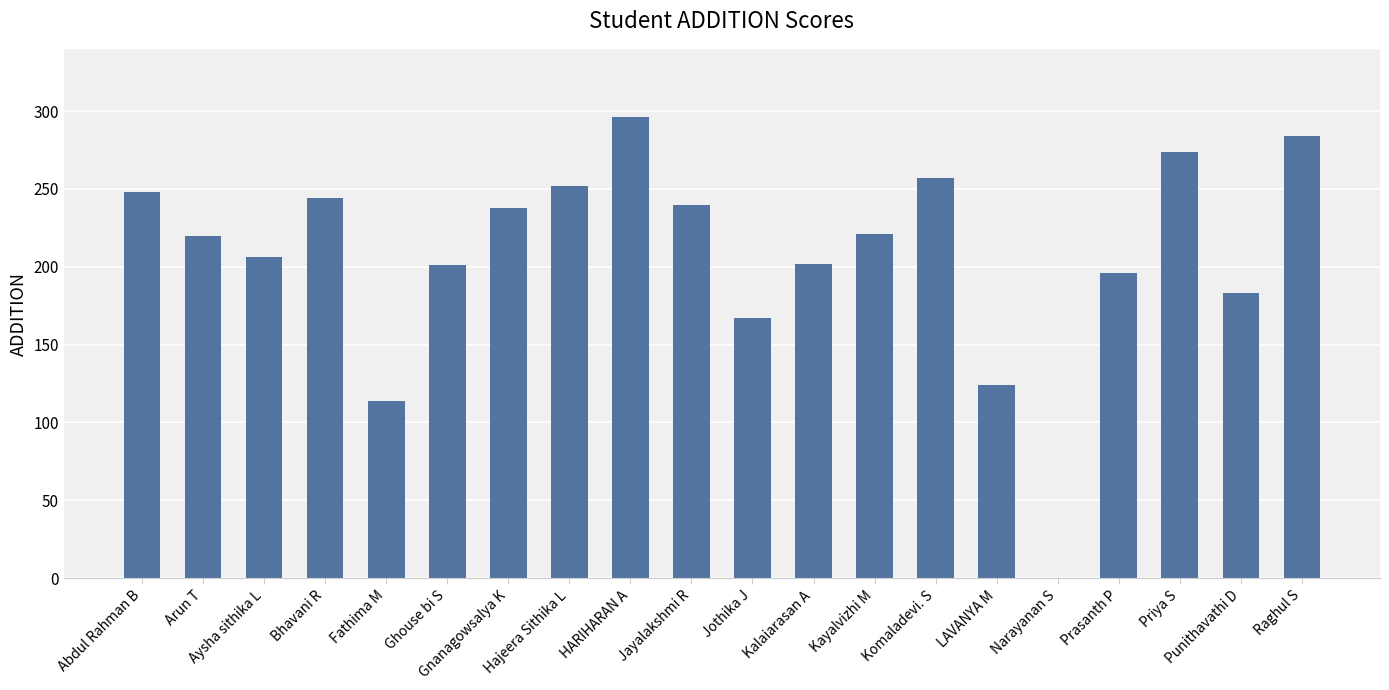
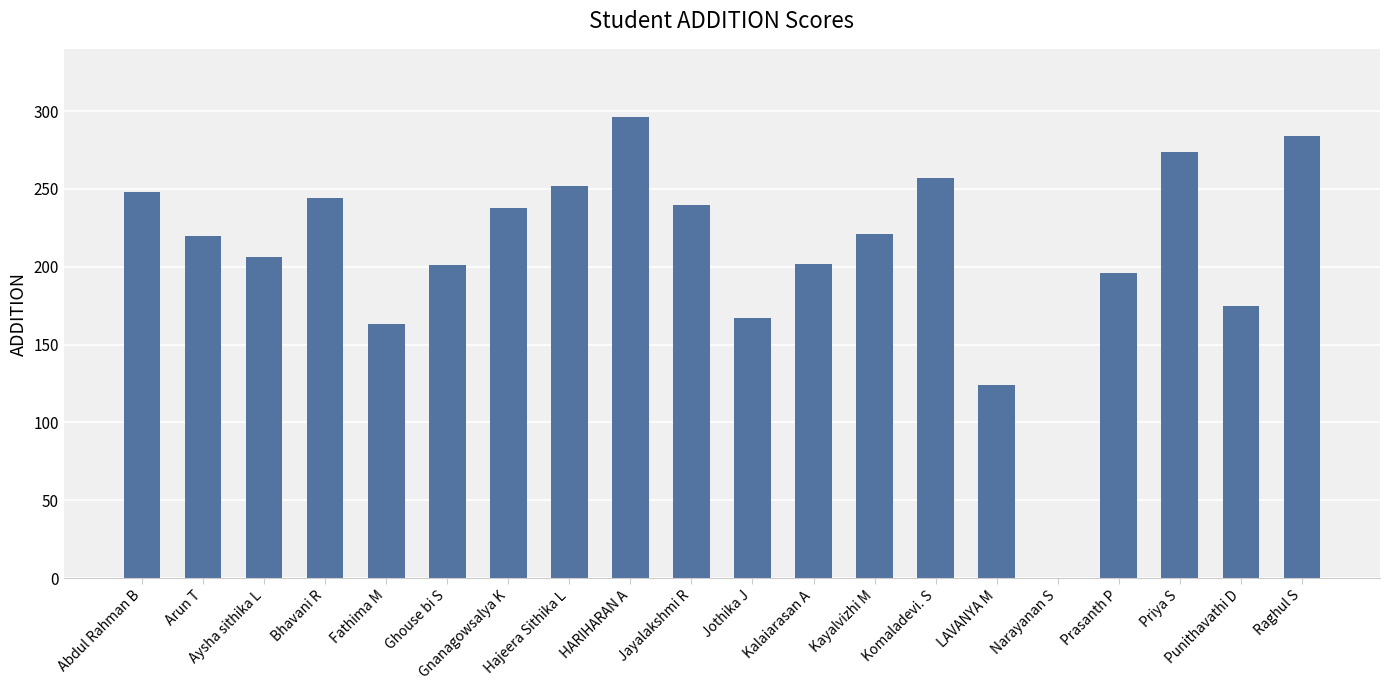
  {
    "Abdul Rahman B": 248,
    "Arun T": 220,
    "Aysha sithika L": 206,
    "Bhavani R": 244,
-   "Fathima M": 114,
+   "Fathima M": 163,
    "Ghouse bi S": 201,
    "Gnanagowsalya K": 238,
    "Hajeera Sithika L": 252,
    "HARIHARAN A": 296,
    "Jayalakshmi R": 240,
    "Jothika J": 167,
    "Kalaiarasan A": 202,
    "Kayalvizhi M": 221,
    "Komaladevi. S": 257,
    "LAVANYA M": 124,
    "Narayanan S": 0,
    "Prasanth P": 196,
    "Priya S": 274,
-   "Punithavathi D": 183,
+   "Punithavathi D": 175,
    "Raghul S": 284
  }
